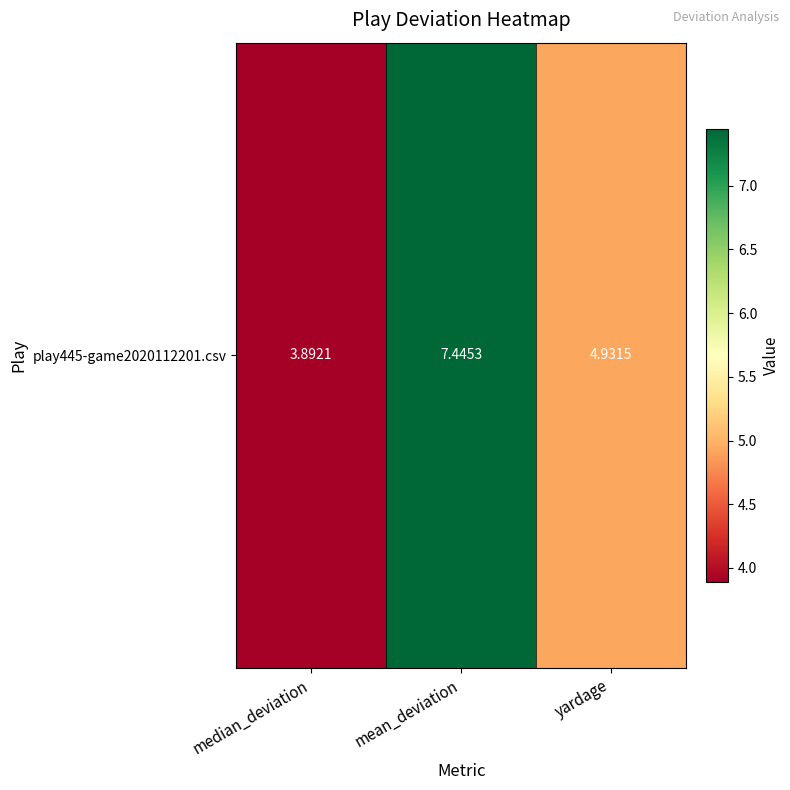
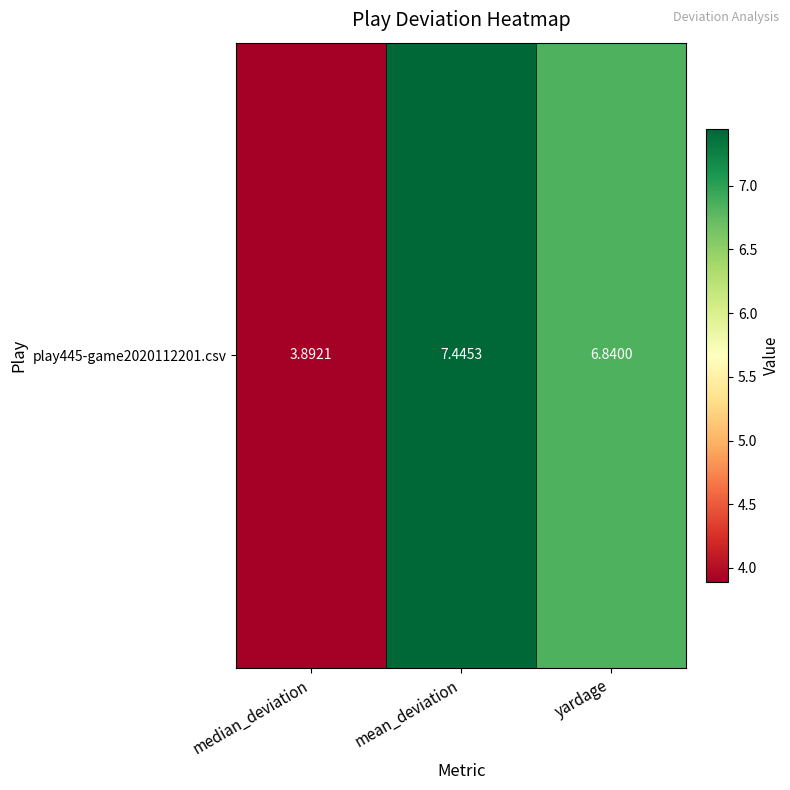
  {
    "play445-game2020112201.csv": {
      "median_deviation": 3.8921,
      "mean_deviation": 7.4453,
-     "yardage": 4.9315
+     "yardage": 6.8400
    }
  }
